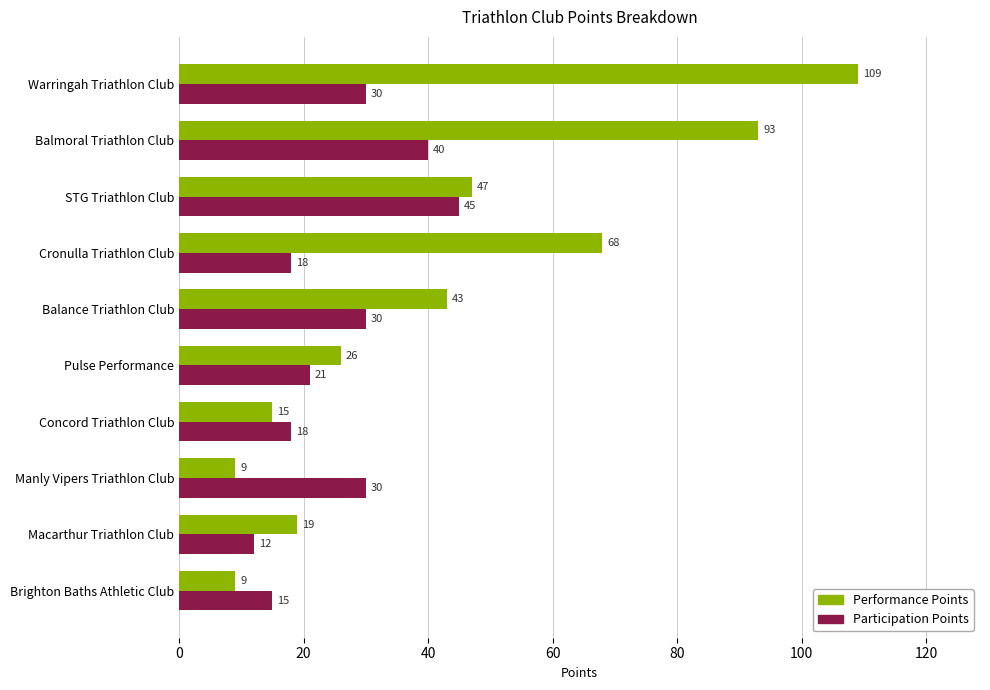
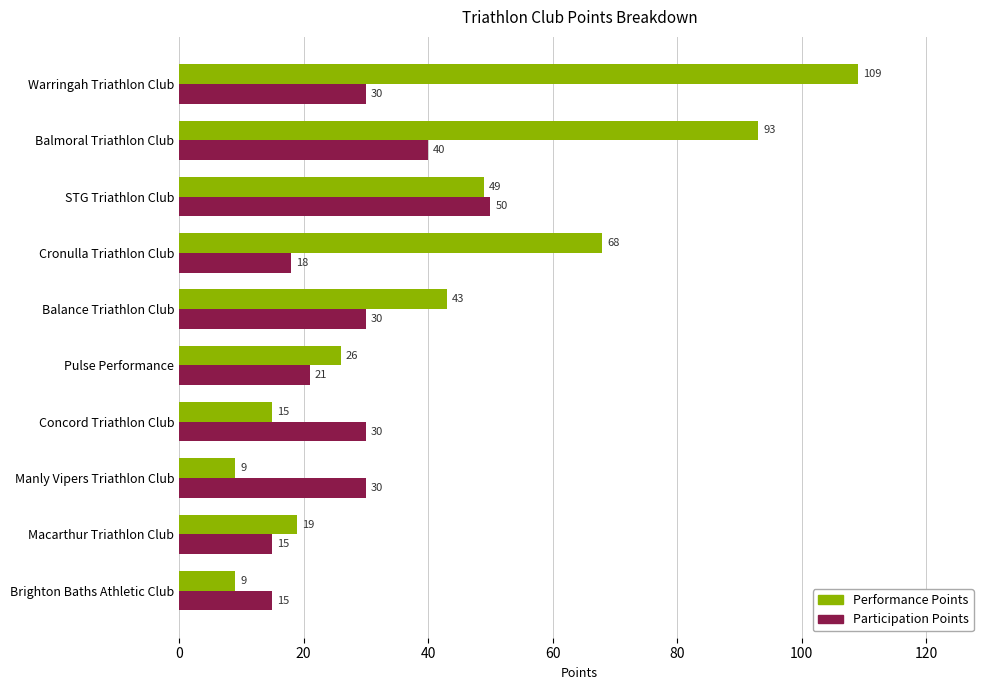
  {
    "Performance Points": {
      "Warringah Triathlon Club": 109,
      "Balmoral Triathlon Club": 93,
-     "STG Triathlon Club": 47,
+     "STG Triathlon Club": 49,
      "Cronulla Triathlon Club": 68,
      "Balance Triathlon Club": 43,
      "Pulse Performance": 26,
      "Concord Triathlon Club": 15,
      "Manly Vipers Triathlon Club": 9,
      "Macarthur Triathlon Club": 19,
      "Brighton Baths Athletic Club": 9
    },
    "Participation Points": {
      "Warringah Triathlon Club": 30,
      "Balmoral Triathlon Club": 40,
-     "STG Triathlon Club": 45,
+     "STG Triathlon Club": 50,
      "Cronulla Triathlon Club": 18,
      "Balance Triathlon Club": 30,
      "Pulse Performance": 21,
-     "Concord Triathlon Club": 18,
+     "Concord Triathlon Club": 30,
      "Manly Vipers Triathlon Club": 30,
-     "Macarthur Triathlon Club": 12,
+     "Macarthur Triathlon Club": 15,
      "Brighton Baths Athletic Club": 15
    }
  }
